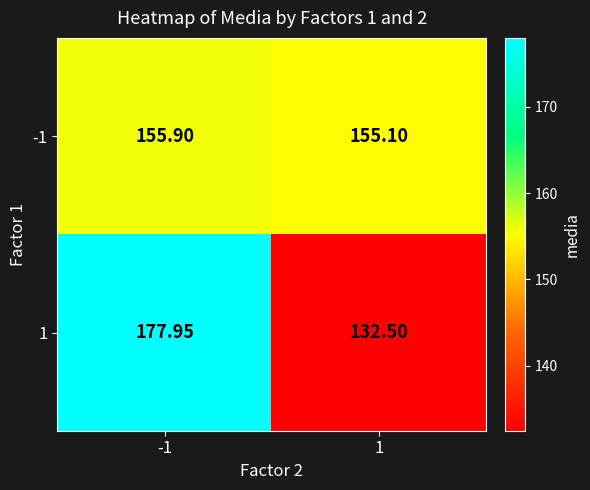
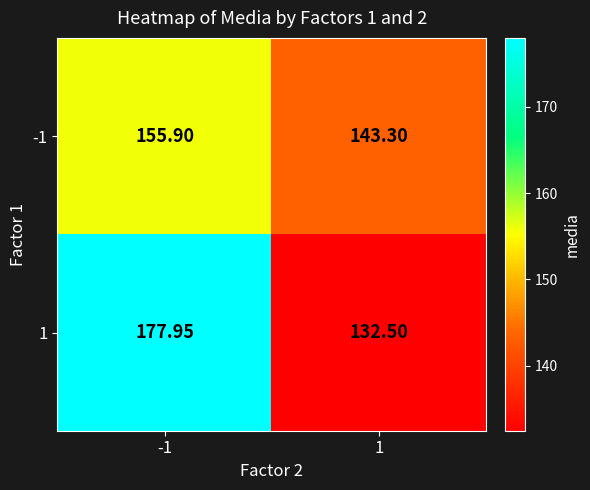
  {
    "-1": {
      "-1": 155.90,
-     "1": 155.10
+     "1": 143.30
    },
    "1": {
      "-1": 177.95,
      "1": 132.50
    }
  }
